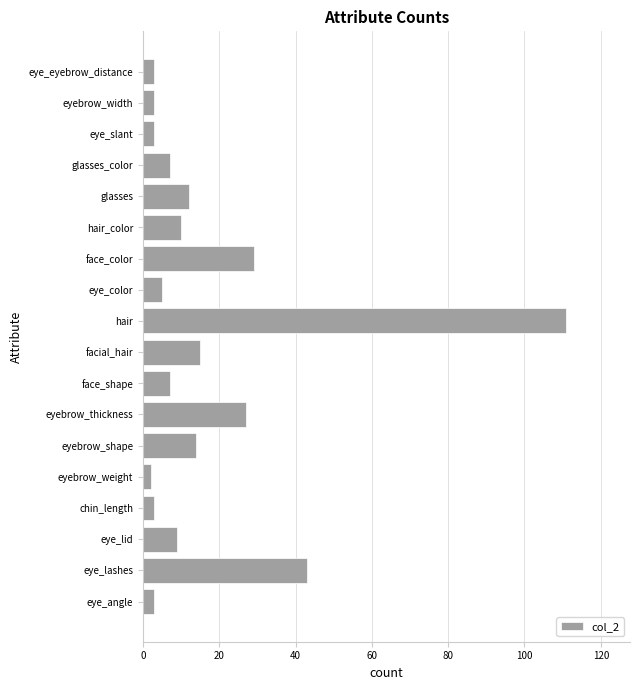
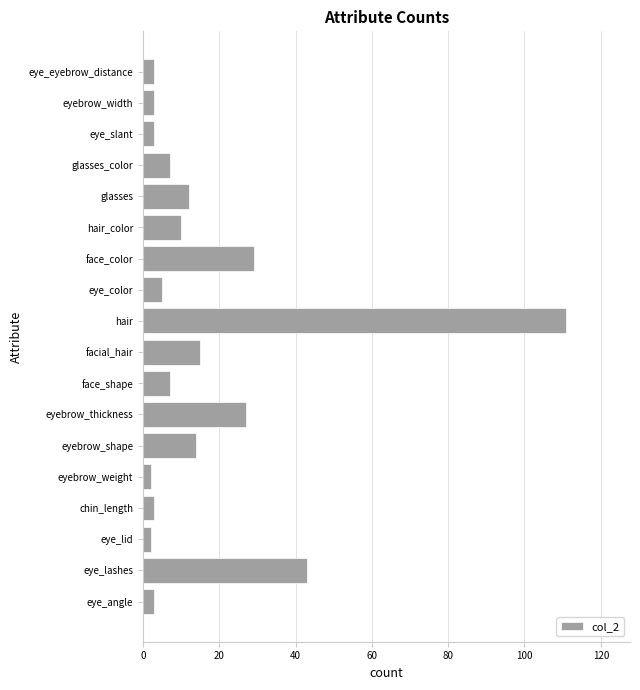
  {
    "eye_eyebrow_distance": 3,
    "eyebrow_width": 3,
    "eye_slant": 3,
    "glasses_color": 7,
    "glasses": 12,
    "hair_color": 10,
    "face_color": 29,
    "eye_color": 5,
    "hair": 111,
    "facial_hair": 15,
    "face_shape": 7,
    "eyebrow_thickness": 27,
    "eyebrow_shape": 14,
    "eyebrow_weight": 2,
    "chin_length": 3,
-   "eye_lid": 9,
+   "eye_lid": 2,
    "eye_lashes": 43,
    "eye_angle": 3
  }
